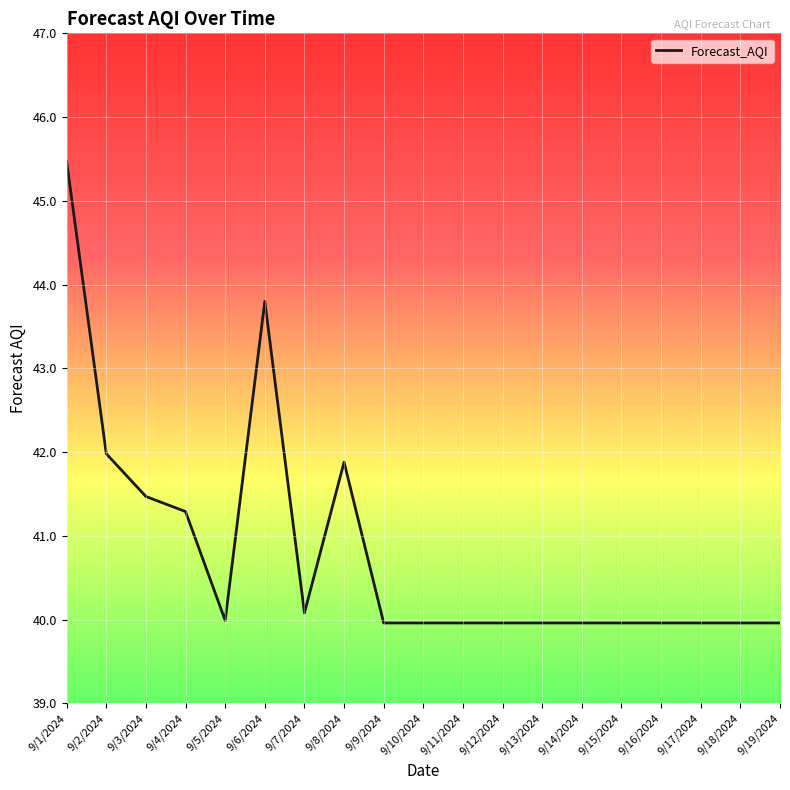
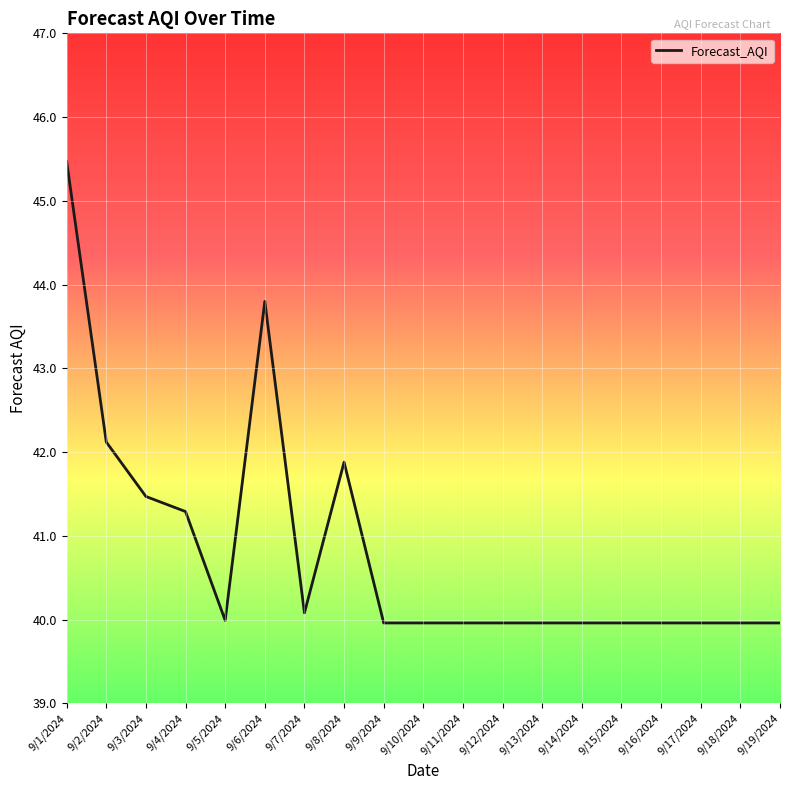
  {
    "9/1/2024": 45.5,
-   "9/2/2024": 42.0,
+   "9/2/2024": 42.1,
    "9/3/2024": 41.5,
    "9/4/2024": 41.3,
    "9/5/2024": 40.0,
    "9/6/2024": 43.8,
    "9/7/2024": 40.1,
    "9/8/2024": 41.9,
    "9/9/2024": 40.0,
    "9/10/2024": 40.0,
    "9/11/2024": 40.0,
    "9/12/2024": 40.0,
    "9/13/2024": 40.0,
    "9/14/2024": 40.0,
    "9/15/2024": 40.0,
    "9/16/2024": 40.0,
    "9/17/2024": 40.0,
    "9/18/2024": 40.0,
    "9/19/2024": 40.0
  }
